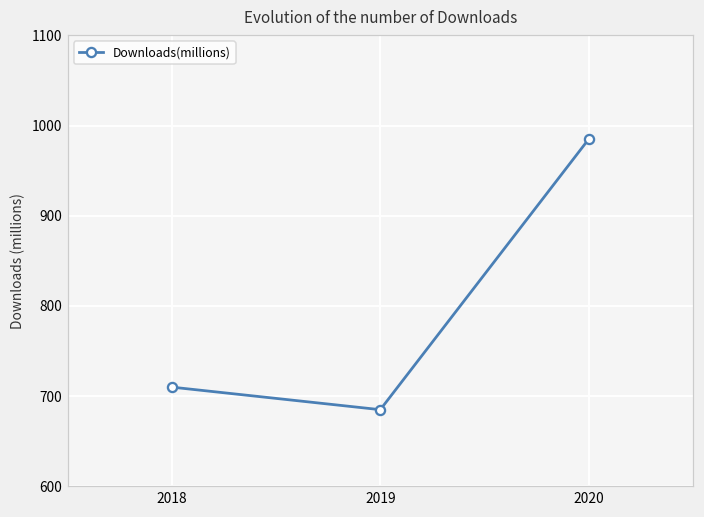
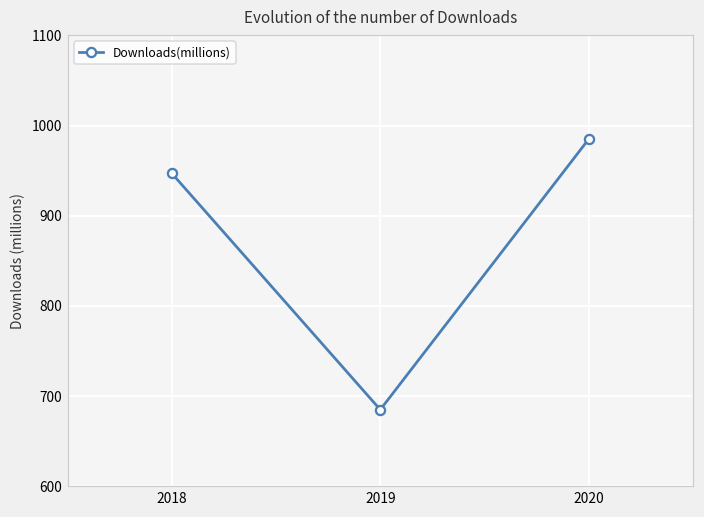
  {
-   "2018": 710,
+   "2018": 950,
    "2019": 690,
    "2020": 990
  }
